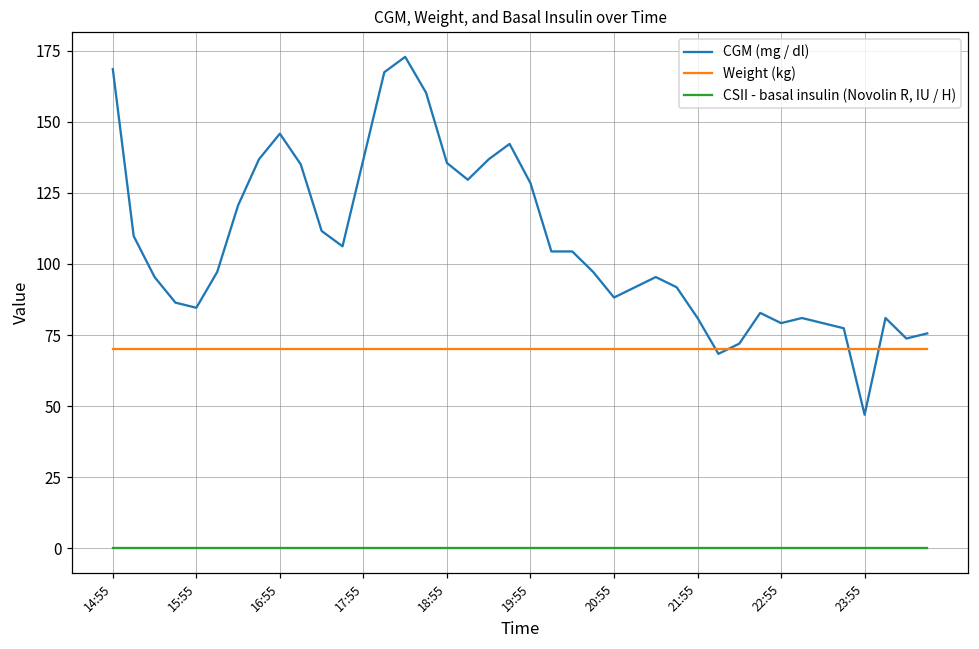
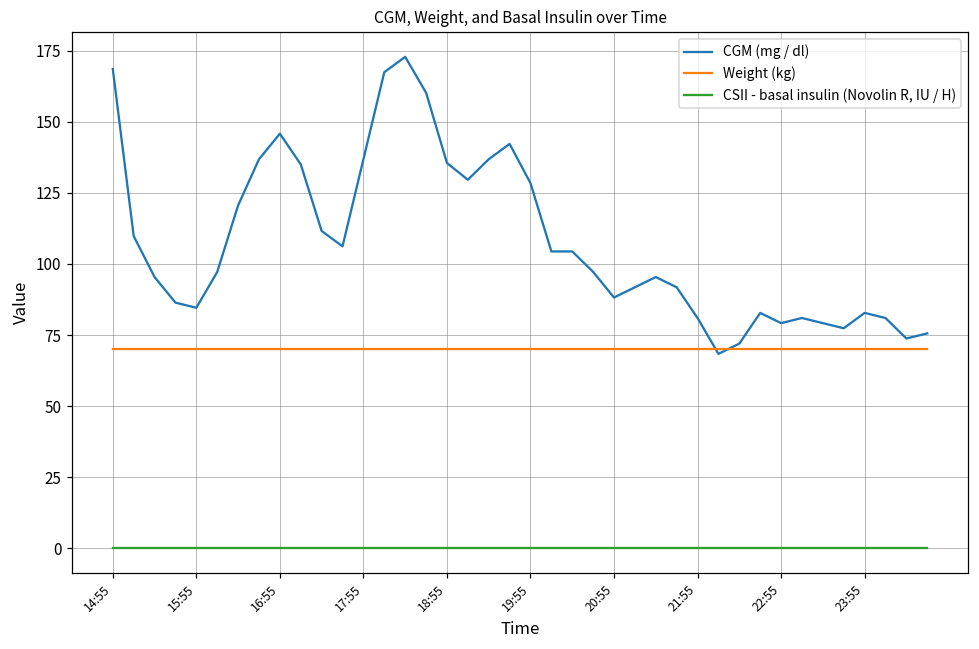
  {
    "CGM (mg / dl)": {
      "14:55": 169,
      "15:55": 85,
      "16:55": 146,
      "17:55": 137,
      "18:55": 136,
      "19:55": 128,
      "20:55": 88,
      "21:55": 81,
      "22:55": 79,
-     "23:55": 47
+     "23:55": 83
    },
    "Weight (kg)": {
      "14:55": 70,
      "15:55": 70,
      "16:55": 70,
      "17:55": 70,
      "18:55": 70,
      "19:55": 70,
      "20:55": 70,
      "21:55": 70,
      "22:55": 70,
      "23:55": 70
    },
    "CSII - basal insulin (Novolin R, IU / H)": {
      "14:55": 0,
      "15:55": 0,
      "16:55": 0,
      "17:55": 0,
      "18:55": 0,
      "19:55": 0,
      "20:55": 0,
      "21:55": 0,
      "22:55": 0,
      "23:55": 0
    }
  }
